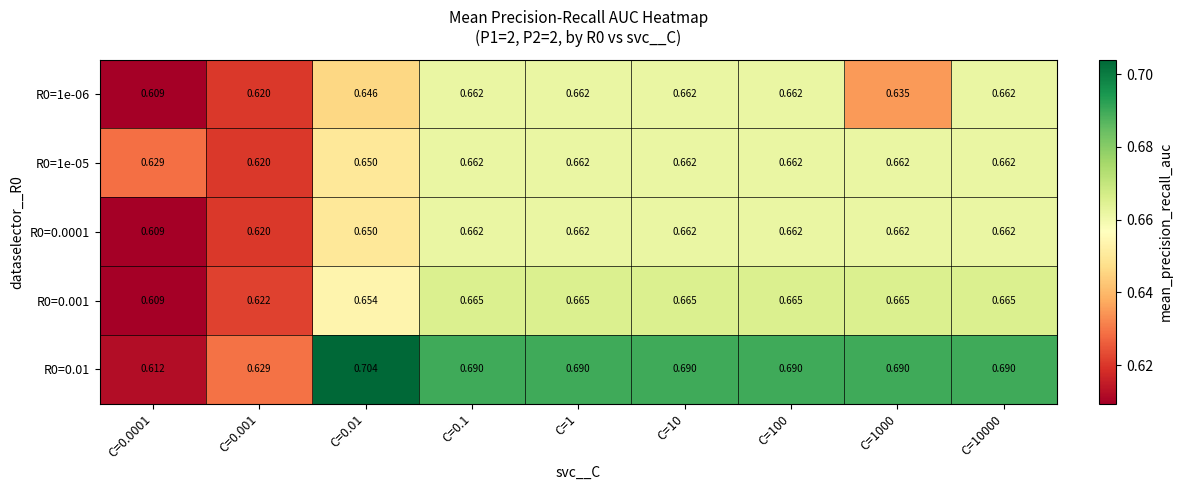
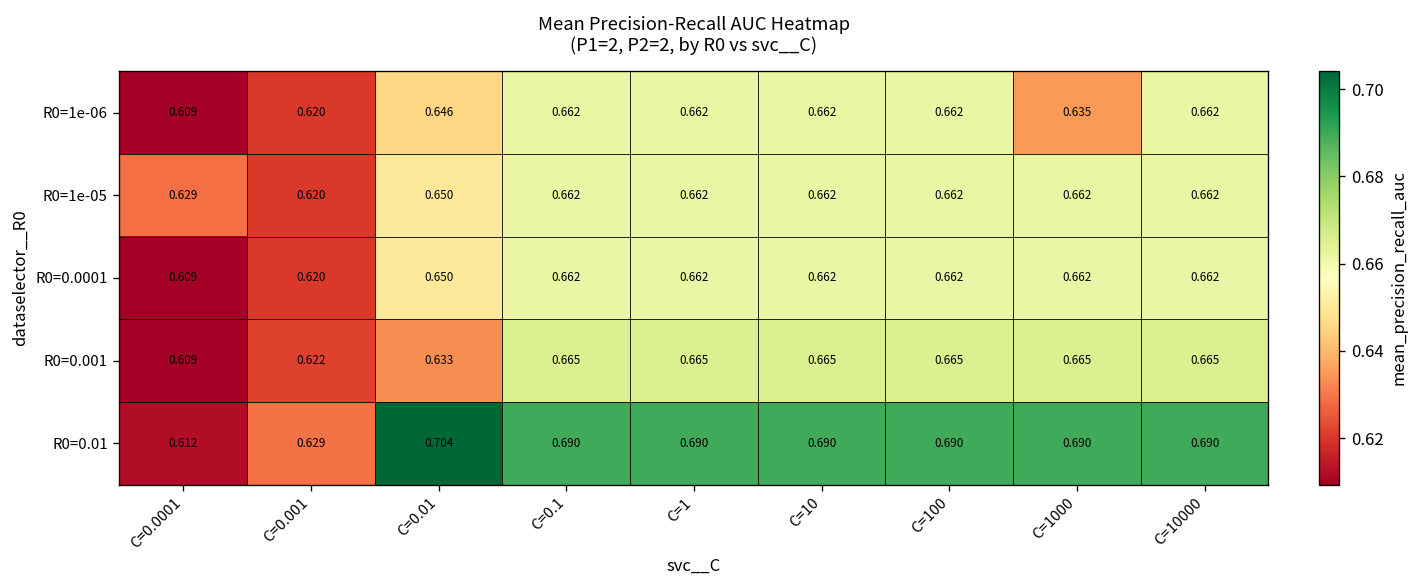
  {
    "R0=1e-06": {
      "C=0.0001": 0.609,
      "C=0.001": 0.620,
      "C=0.01": 0.646,
      "C=0.1": 0.662,
      "C=1": 0.662,
      "C=10": 0.662,
      "C=100": 0.662,
      "C=1000": 0.635,
      "C=10000": 0.662
    },
    "R0=1e-05": {
      "C=0.0001": 0.629,
      "C=0.001": 0.620,
      "C=0.01": 0.650,
      "C=0.1": 0.662,
      "C=1": 0.662,
      "C=10": 0.662,
      "C=100": 0.662,
      "C=1000": 0.662,
      "C=10000": 0.662
    },
    "R0=0.0001": {
      "C=0.0001": 0.609,
      "C=0.001": 0.620,
      "C=0.01": 0.650,
      "C=0.1": 0.662,
      "C=1": 0.662,
      "C=10": 0.662,
      "C=100": 0.662,
      "C=1000": 0.662,
      "C=10000": 0.662
    },
    "R0=0.001": {
      "C=0.0001": 0.609,
      "C=0.001": 0.622,
-     "C=0.01": 0.654,
+     "C=0.01": 0.633,
      "C=0.1": 0.665,
      "C=1": 0.665,
      "C=10": 0.665,
      "C=100": 0.665,
      "C=1000": 0.665,
      "C=10000": 0.665
    },
    "R0=0.01": {
      "C=0.0001": 0.612,
      "C=0.001": 0.629,
      "C=0.01": 0.704,
      "C=0.1": 0.690,
      "C=1": 0.690,
      "C=10": 0.690,
      "C=100": 0.690,
      "C=1000": 0.690,
      "C=10000": 0.690
    }
  }
